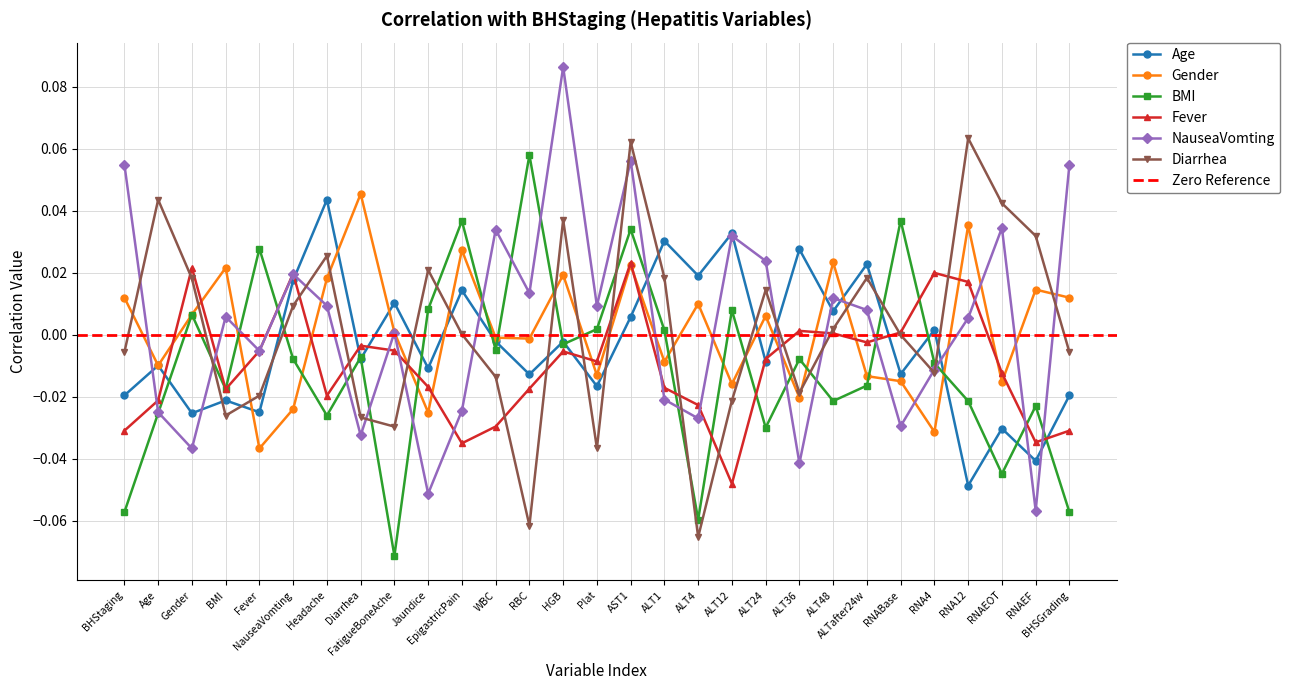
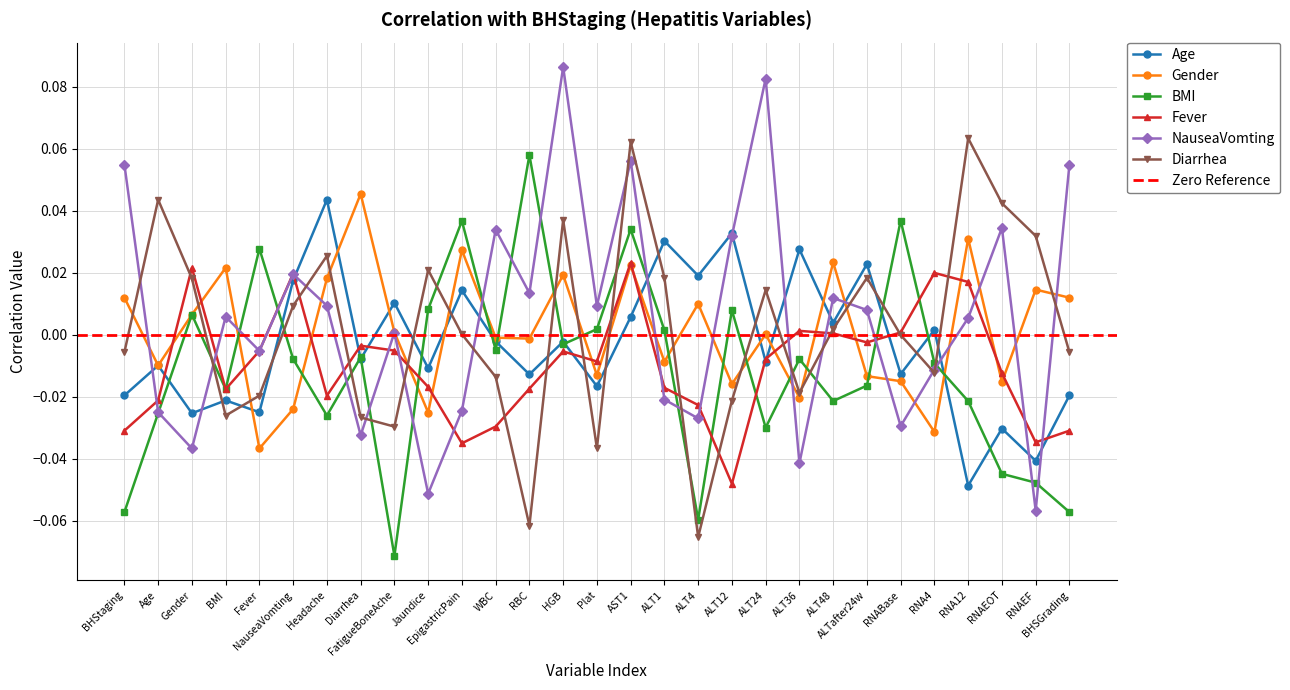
  {
    "Age": {
      "BHStaging": -0.020,
      "Gender": -0.025,
      "BMI": -0.021,
      "Fever": -0.025,
      "NauseaVomting": 0.018,
      "Headache": 0.044,
      "FatigueBoneAche": 0.010,
      "Jaundice": -0.011,
      "EpigastricPain": 0.014,
      "WBC": -0.002,
      "RBC": -0.013,
      "HGB": -0.002,
      "Plat": -0.017,
      "AST1": 0.006,
      "ALT1": 0.030,
      "ALT4": 0.019,
      "ALT24": -0.009,
      "ALT36": 0.028,
-     "ALT48": 0.008,
+     "ALT48": 0.004,
      "ALTafter24w": 0.023,
      "RNABase": -0.013,
      "RNA4": 0.002,
      "RNA12": -0.049,
      "RNAEOT": -0.030,
      "RNAEF": -0.041,
      "BHSGrading": -0.020
    },
    "Gender": {
      "BHStaging": 0.012,
      "BMI": 0.022,
      "Fever": -0.037,
      "NauseaVomting": -0.024,
      "Headache": 0.018,
      "Diarrhea": 0.045,
      "Jaundice": -0.025,
      "EpigastricPain": 0.027,
      "WBC": -0.001,
      "RBC": -0.001,
      "HGB": 0.019,
      "Plat": -0.013,
      "ALT1": -0.009,
      "ALT4": 0.010,
      "ALT12": -0.016,
-     "ALT24": 0.006,
+     "ALT24": 0.000,
      "ALT36": -0.020,
      "ALT48": 0.023,
      "ALTafter24w": -0.013,
      "RNABase": -0.015,
      "RNA4": -0.031,
-     "RNA12": 0.035,
+     "RNA12": 0.031,
      "RNAEOT": -0.015,
      "RNAEF": 0.015,
      "BHSGrading": 0.012
    },
    "BMI": {
      "BHStaging": -0.057,
      "Fever": 0.028,
      "NauseaVomting": -0.008,
      "Headache": -0.026,
      "FatigueBoneAche": -0.071,
      "Jaundice": 0.008,
      "EpigastricPain": 0.037,
      "WBC": -0.005,
      "RBC": 0.058,
      "HGB": -0.003,
      "Plat": 0.002,
      "AST1": 0.034,
      "ALT1": 0.001,
      "ALT4": -0.060,
      "ALT12": 0.008,
      "ALT24": -0.030,
      "ALT36": -0.008,
      "ALT48": -0.021,
      "ALTafter24w": -0.016,
      "RNABase": 0.037,
      "RNA4": -0.009,
      "RNA12": -0.021,
      "RNAEOT": -0.045,
-     "RNAEF": -0.023,
+     "RNAEF": -0.048,
      "BHSGrading": -0.057
    },
    "Fever": {
      "BHStaging": -0.031,
      "Age": -0.021,
      "Gender": 0.022,
      "Headache": -0.020,
      "Diarrhea": -0.004,
      "FatigueBoneAche": -0.005,
      "Jaundice": -0.017,
      "EpigastricPain": -0.035,
      "WBC": -0.030,
      "RBC": -0.017,
      "HGB": -0.005,
      "Plat": -0.009,
      "ALT1": -0.017,
      "ALT4": -0.023,
      "ALT12": -0.048,
      "ALT24": -0.008,
      "ALT36": 0.001,
      "ALT48": 0.000,
      "ALTafter24w": -0.002,
      "RNA4": 0.020,
      "RNA12": 0.017,
      "RNAEOT": -0.012,
      "RNAEF": -0.035,
      "BHSGrading": -0.031
    },
    "NauseaVomting": {
      "BHStaging": 0.055,
      "Gender": -0.037,
      "BMI": 0.006,
      "Headache": 0.009,
      "Diarrhea": -0.032,
      "Jaundice": -0.051,
      "EpigastricPain": -0.024,
      "WBC": 0.034,
      "RBC": 0.013,
      "HGB": 0.086,
      "Plat": 0.009,
      "AST1": 0.056,
      "ALT1": -0.021,
      "ALT4": -0.027,
-     "ALT24": 0.024,
+     "ALT24": 0.083,
      "ALT36": -0.041,
      "ALT48": 0.012,
      "ALTafter24w": 0.008,
      "RNABase": -0.030,
      "RNA4": -0.011,
      "RNA12": 0.005,
      "RNAEOT": 0.034,
      "RNAEF": -0.057,
      "BHSGrading": 0.055
    },
    "Diarrhea": {
      "BHStaging": -0.006,
      "Age": 0.044,
      "Gender": 0.018,
      "BMI": -0.026,
      "Fever": -0.020,
      "NauseaVomting": 0.009,
      "Headache": 0.025,
      "Diarrhea": -0.027,
      "FatigueBoneAche": -0.030,
      "Jaundice": 0.021,
      "EpigastricPain": 0.000,
      "WBC": -0.014,
      "RBC": -0.062,
      "HGB": 0.037,
      "Plat": -0.037,
      "AST1": 0.062,
      "ALT1": 0.018,
      "ALT4": -0.065,
      "ALT12": -0.021,
      "ALT24": 0.014,
      "ALT36": -0.019,
      "ALT48": 0.002,
      "ALTafter24w": 0.018,
      "RNA4": -0.012,
      "RNA12": 0.063,
      "RNAEOT": 0.042,
      "RNAEF": 0.032,
      "BHSGrading": -0.006
    }
  }
